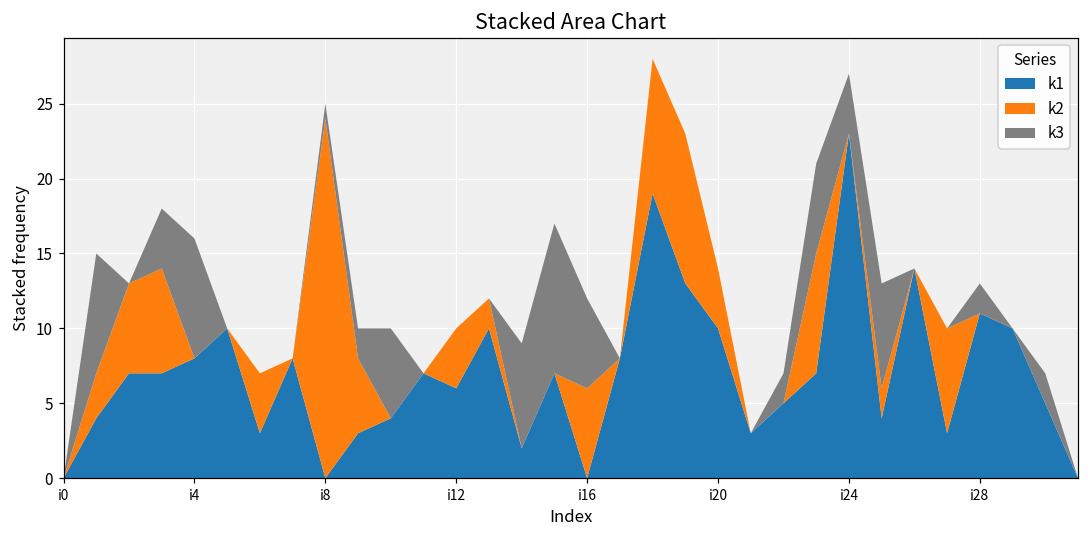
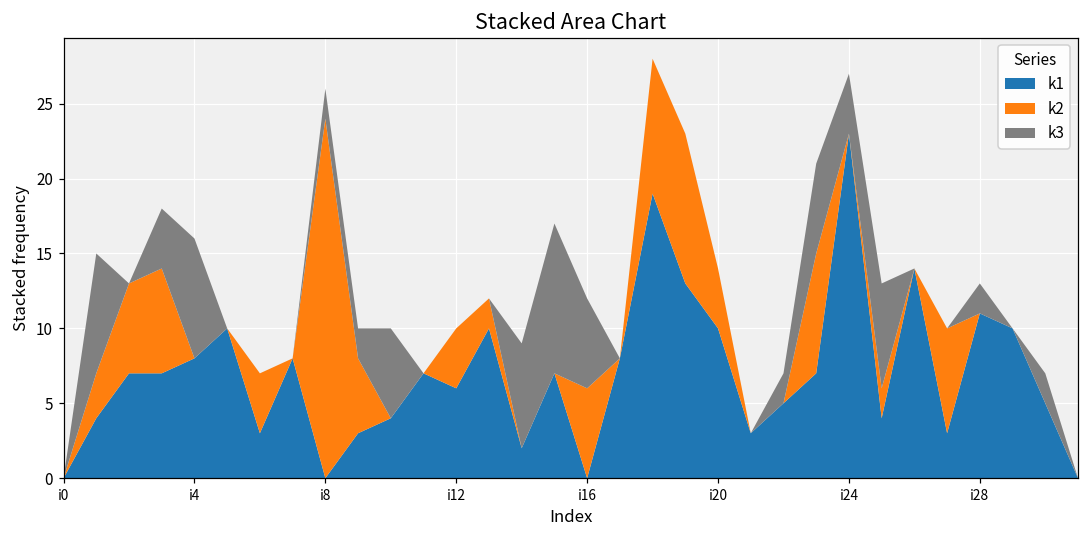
  {
    "k3": {
      "i4": 8,
-     "i8": 1,
+     "i8": 2,
      "i16": 6,
      "i24": 4,
      "i28": 2
    }
  }
